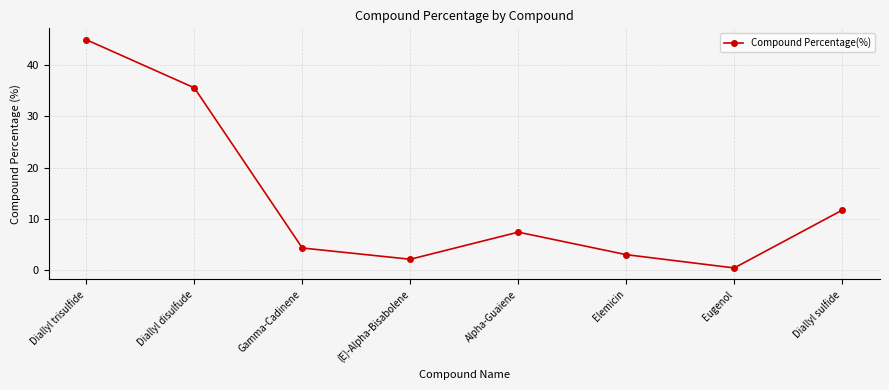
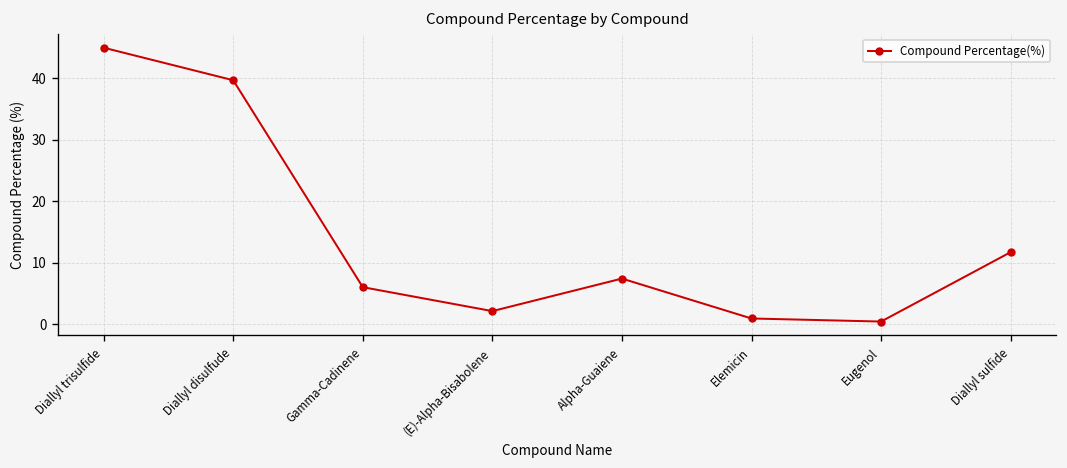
  {
    "Diallyl trisulfide": 45,
-   "Diallyl disulfude": 36,
-   "Gamma-Cadinene": 4,
+   "Diallyl disulfude": 40,
+   "Gamma-Cadinene": 6,
    "(E)-Alpha-Bisabolene": 2,
    "Alpha-Guaiene": 7,
-   "Elemicin": 3,
+   "Elemicin": 1,
    "Eugenol": 0,
    "Diallyl sulfide": 12
  }
